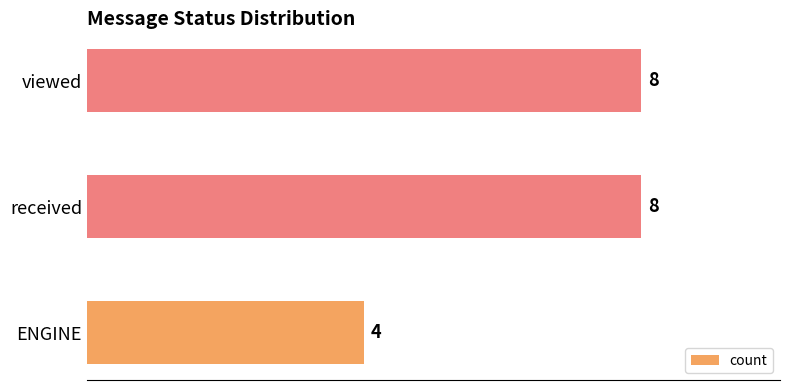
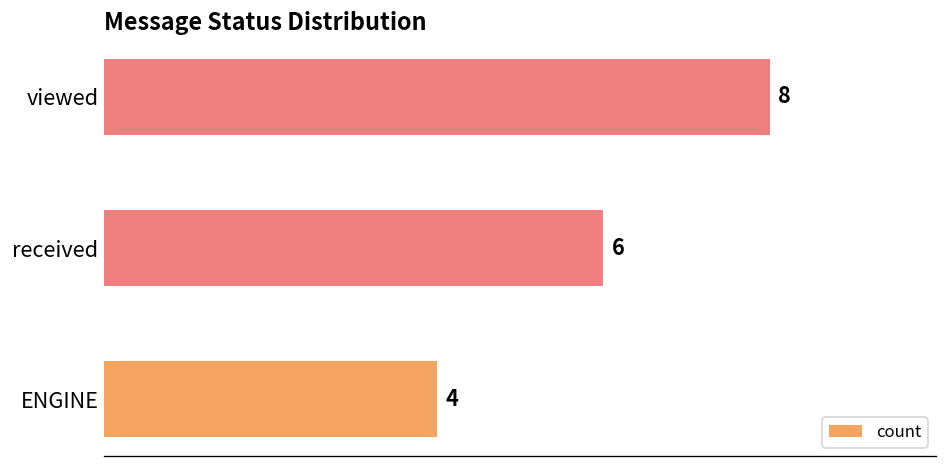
  {
    "viewed": 8,
-   "received": 8,
+   "received": 6,
    "ENGINE": 4
  }
